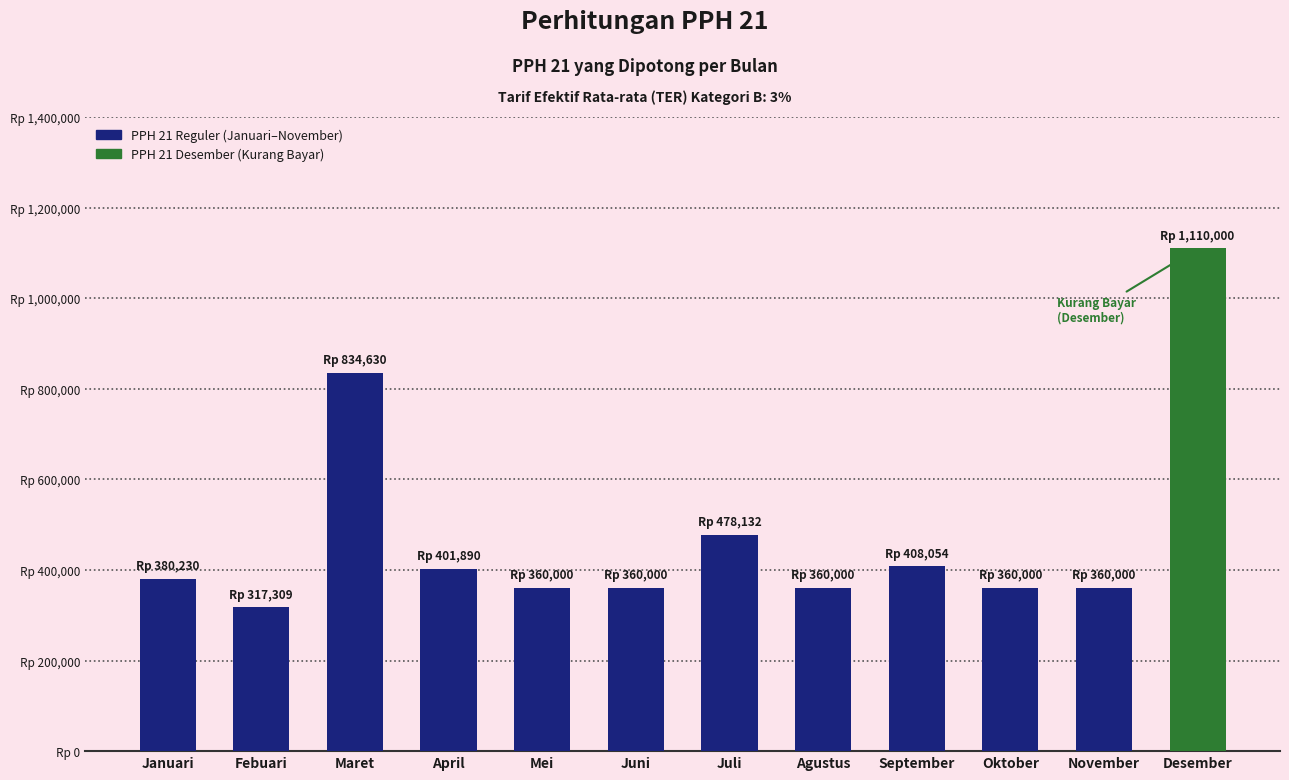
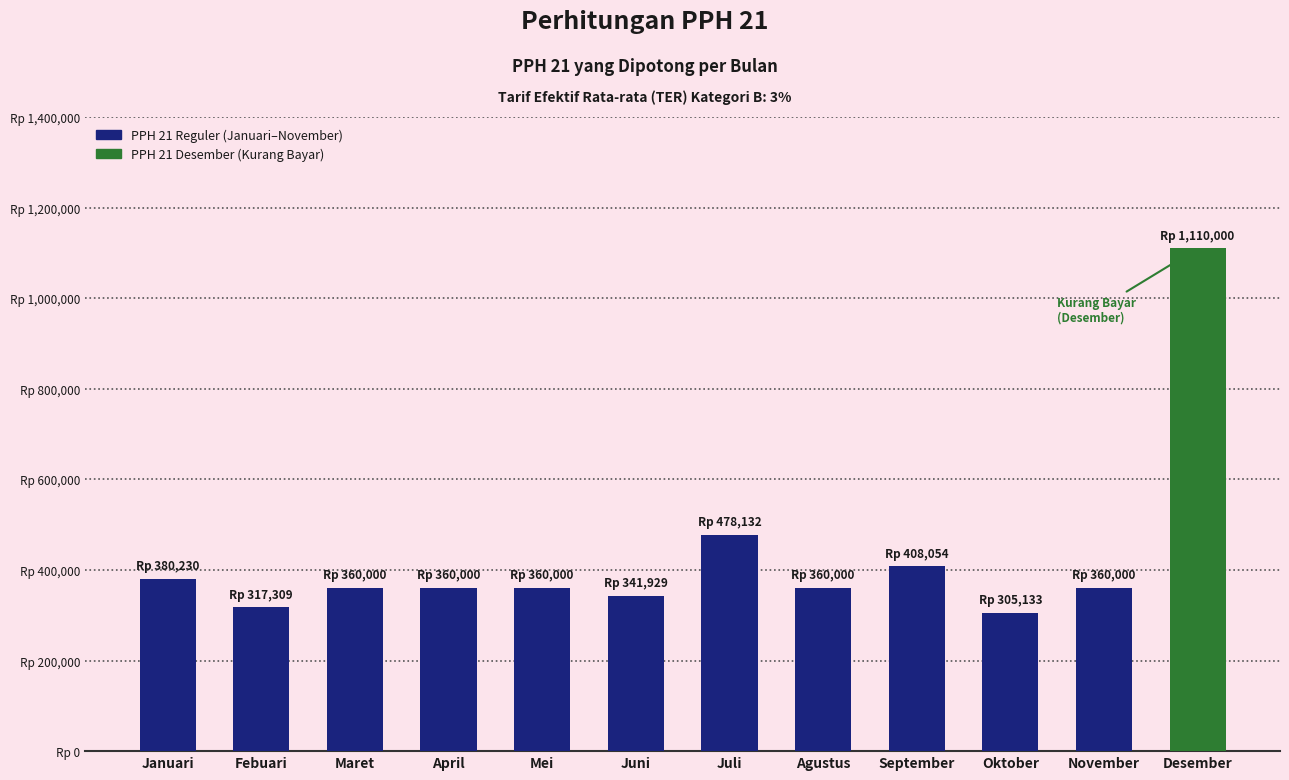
  {
    "Januari": "380,230",
    "Febuari": "317,309",
-   "Maret": "834,630",
-   "April": "401,890",
+   "Maret": "360,000",
+   "April": "360,000",
    "Mei": "360,000",
-   "Juni": "360,000",
+   "Juni": "341,929",
    "Juli": "478,132",
    "Agustus": "360,000",
    "September": "408,054",
-   "Oktober": "360,000",
+   "Oktober": "305,133",
    "November": "360,000",
    "Desember": "1,110,000"
  }
